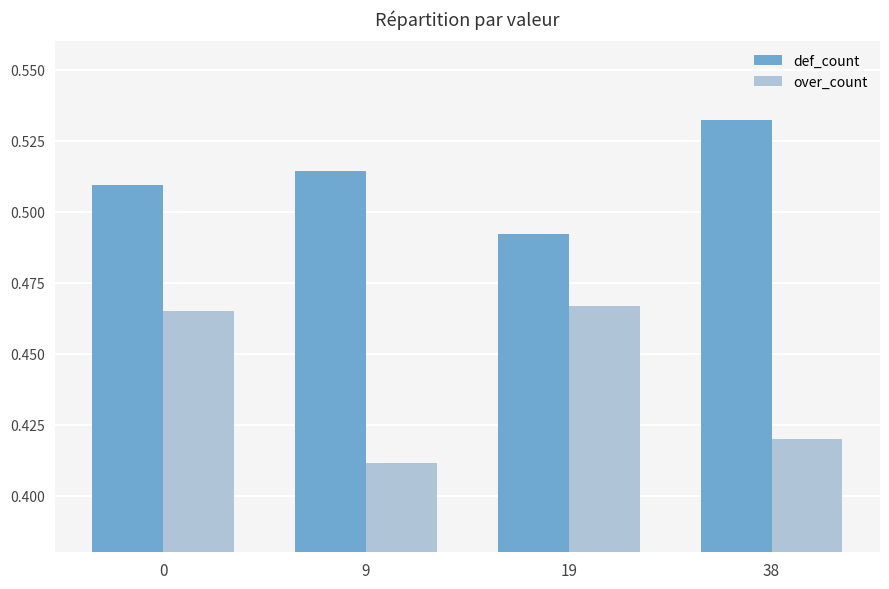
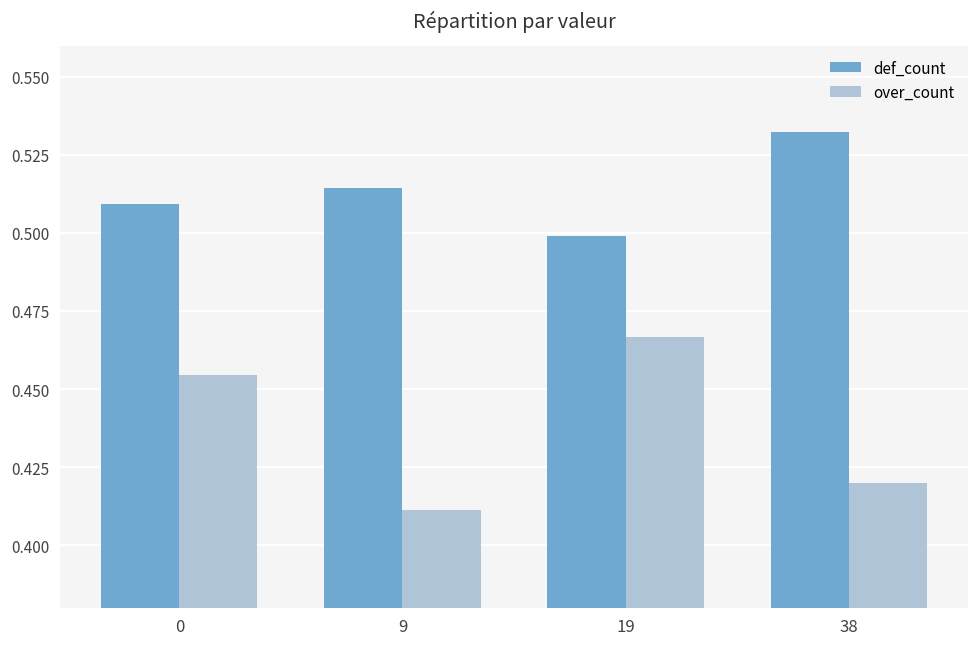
  {
    "def_count": {
      "0": 0.509,
      "9": 0.514,
-     "19": 0.492,
+     "19": 0.499,
      "38": 0.532
    },
    "over_count": {
-     "0": 0.465,
+     "0": 0.454,
      "9": 0.411,
      "19": 0.467,
      "38": 0.420
    }
  }
